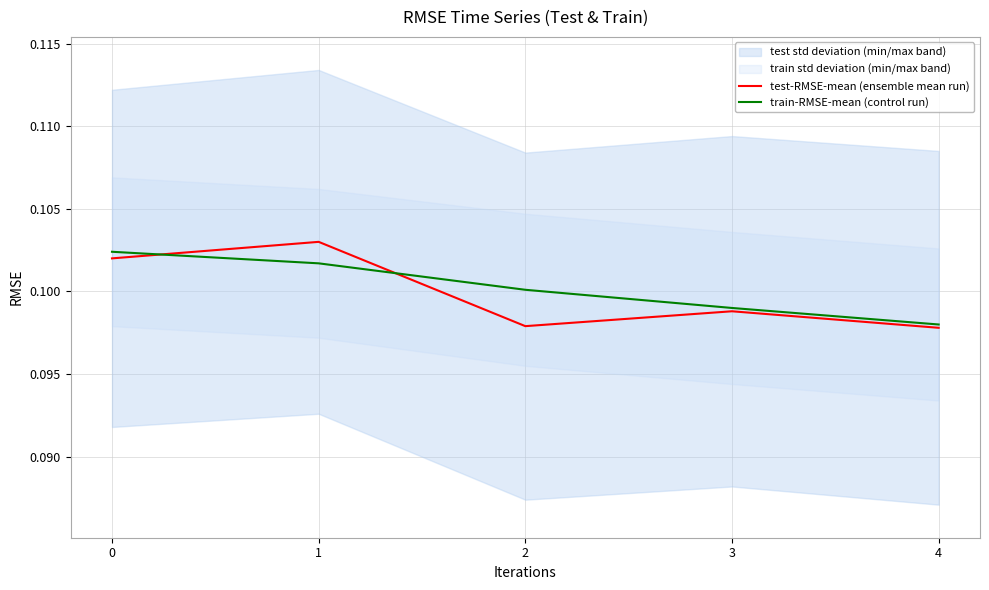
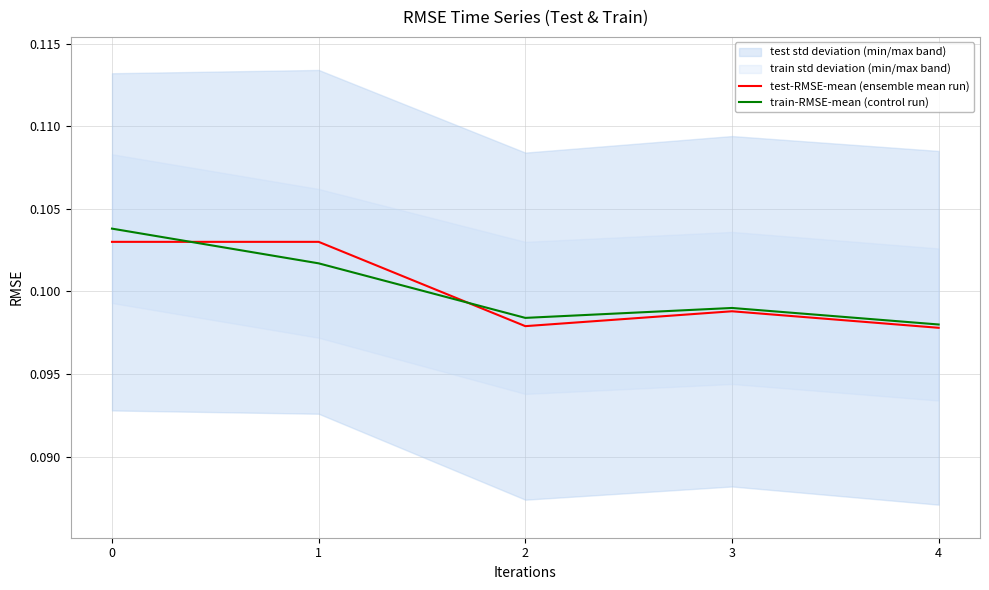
  {
    "test-RMSE-mean (ensemble mean run)": {
-     "0": 0.102,
+     "0": 0.103,
      "1": 0.103,
      "2": 0.098,
      "3": 0.0988,
      "4": 0.0978
    },
    "train-RMSE-mean (control run)": {
-     "0": 0.1024,
+     "0": 0.1038,
      "1": 0.1017,
-     "2": 0.1001,
+     "2": 0.0984,
      "3": 0.0990,
      "4": 0.0980
    }
  }
